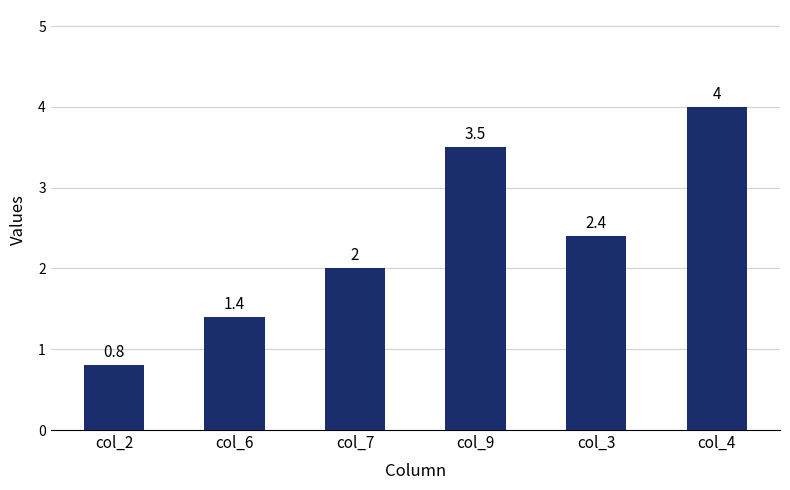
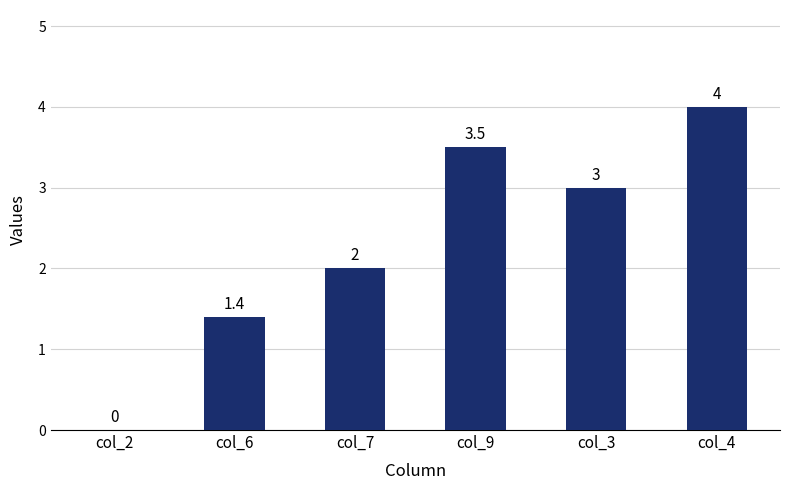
  {
-   "col_2": 0.8,
+   "col_2": 0,
    "col_6": 1.4,
    "col_7": 2,
    "col_9": 3.5,
-   "col_3": 2.4,
+   "col_3": 3,
    "col_4": 4
  }
